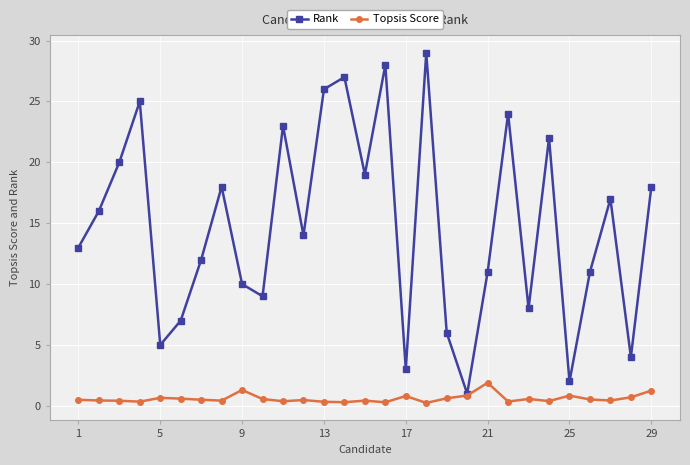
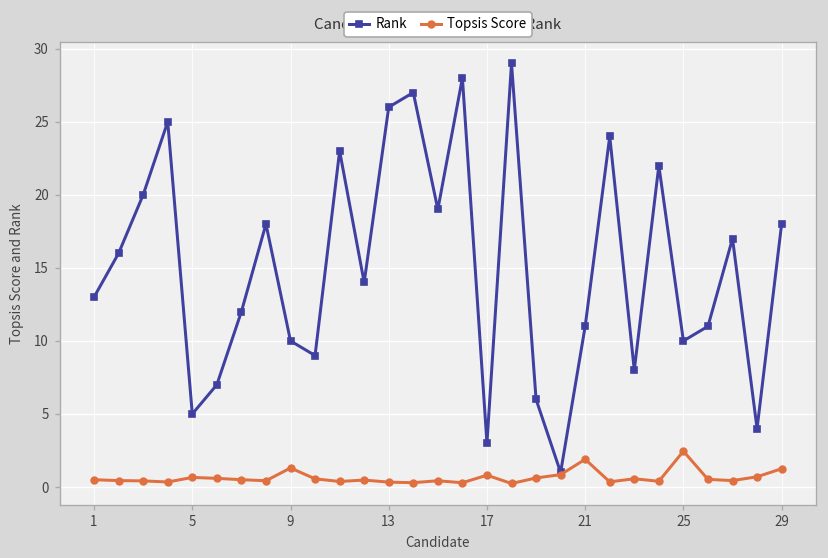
  {
    "Rank": {
      "1": 13,
      "5": 5,
      "9": 10,
      "13": 26,
      "17": 3,
      "21": 11,
-     "25": 2,
+     "25": 10,
      "29": 18
    },
    "Topsis Score": {
      "1": 0.5,
      "5": 0.7,
      "9": 1.3,
      "13": 0.3,
      "17": 0.8,
      "21": 1.9,
-     "25": 0.8,
+     "25": 2.5,
      "29": 1.3
    }
  }
